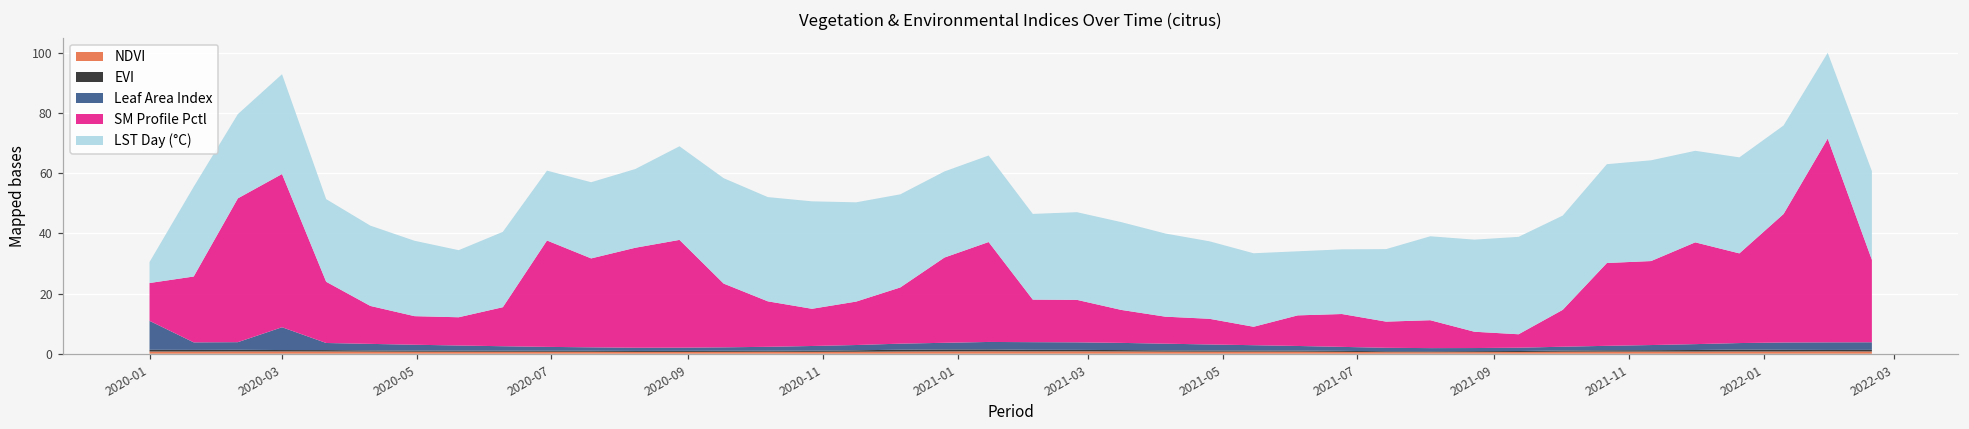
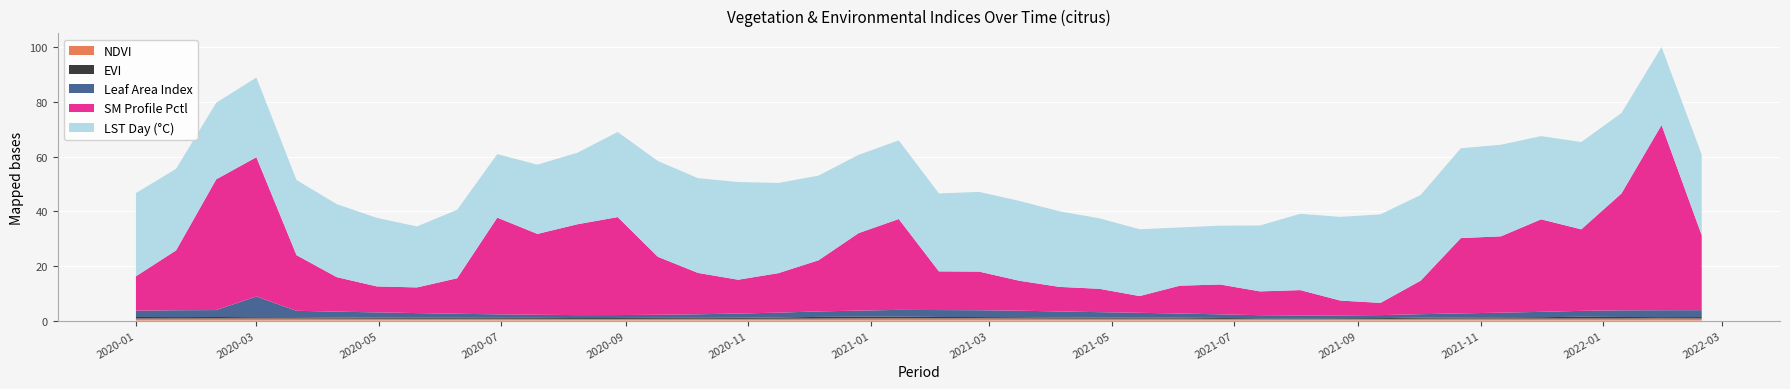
  {
    "Leaf Area Index": {
-     "2020-01": 10,
+     "2020-01": 2,
      "2020-03": 8
    },
    "SM Profile Pctl": {
      "2020-01": 13,
      "2020-03": 51
    },
    "LST Day (°C)": {
-     "2020-01": 7,
-     "2020-03": 33
+     "2020-01": 30,
+     "2020-03": 29
    }
  }
